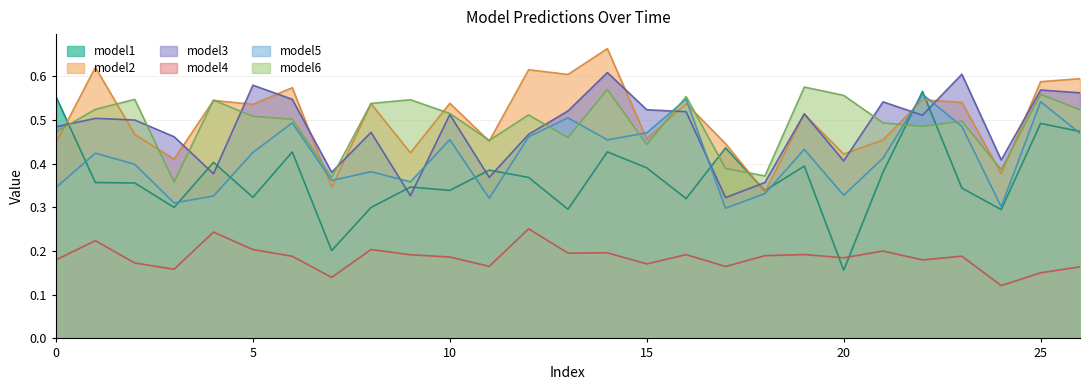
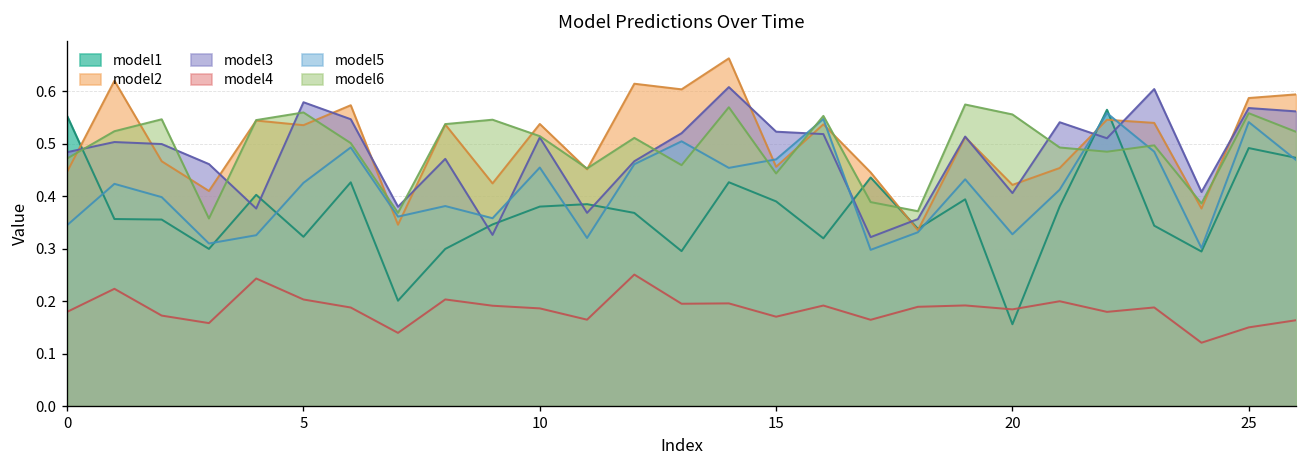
  {
    "model1": {
      "0": 0.55,
      "5": 0.32,
-     "10": 0.34,
+     "10": 0.38,
      "15": 0.39,
      "20": 0.16,
      "25": 0.49
    },
    "model6": {
      "0": 0.47,
-     "5": 0.51,
+     "5": 0.56,
      "15": 0.44,
      "20": 0.56,
      "25": 0.56
    }
  }
